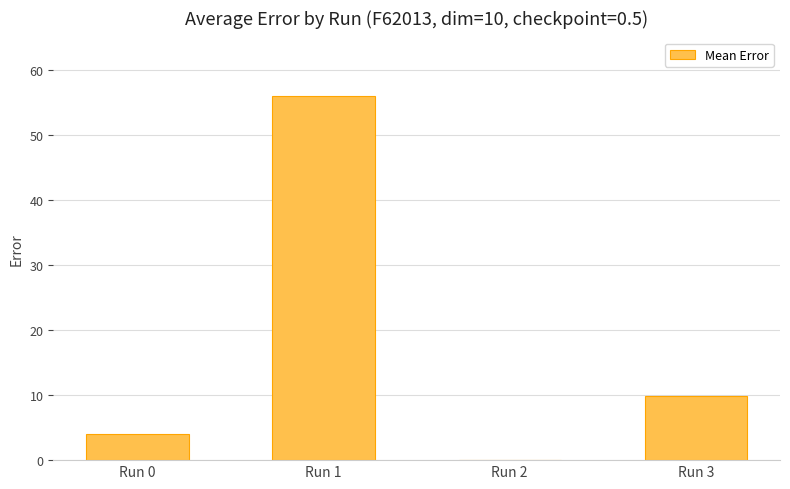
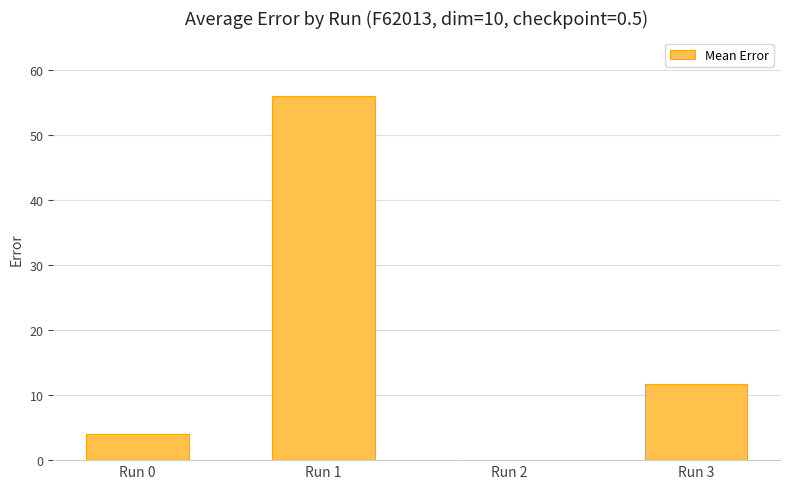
  {
    "Run 0": 4,
    "Run 1": 56,
-   "Run 3": 10
+   "Run 3": 12
  }
